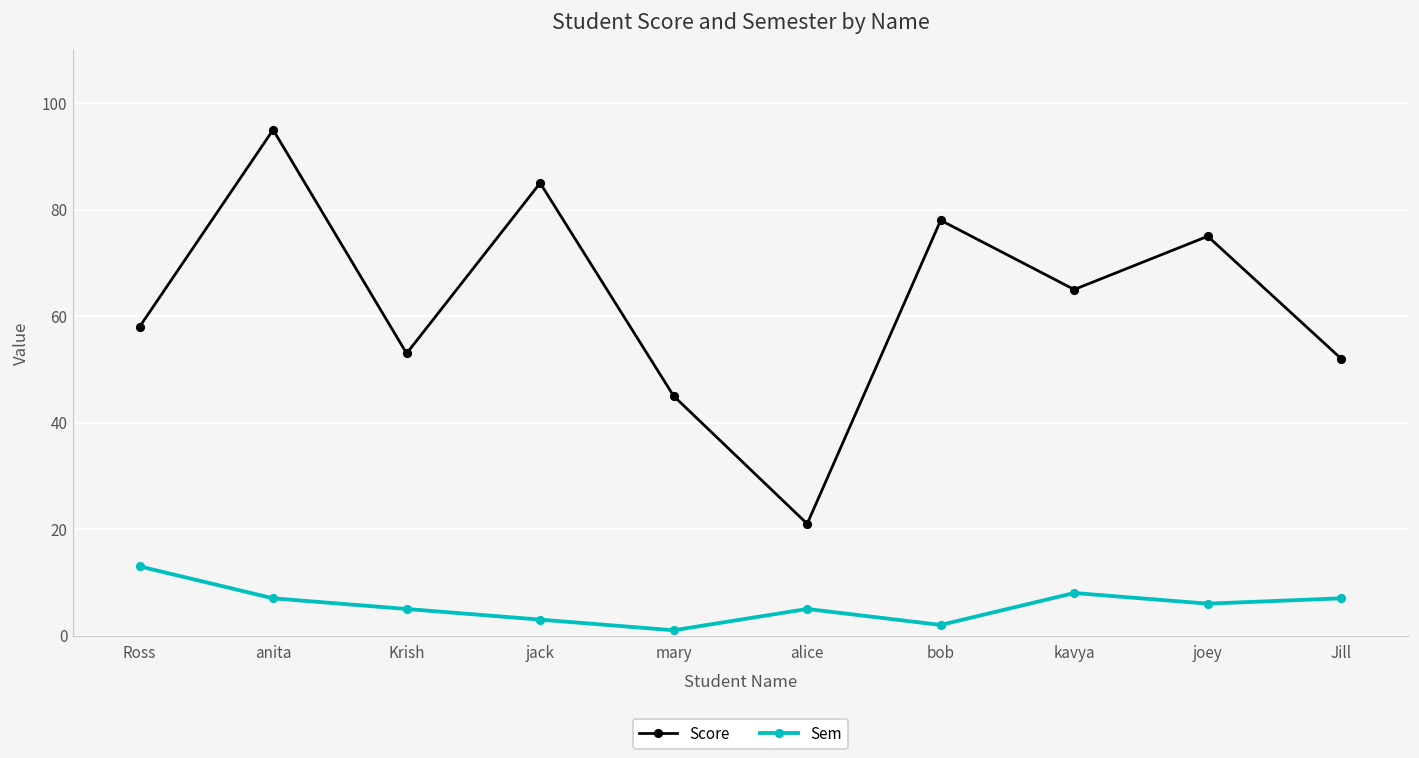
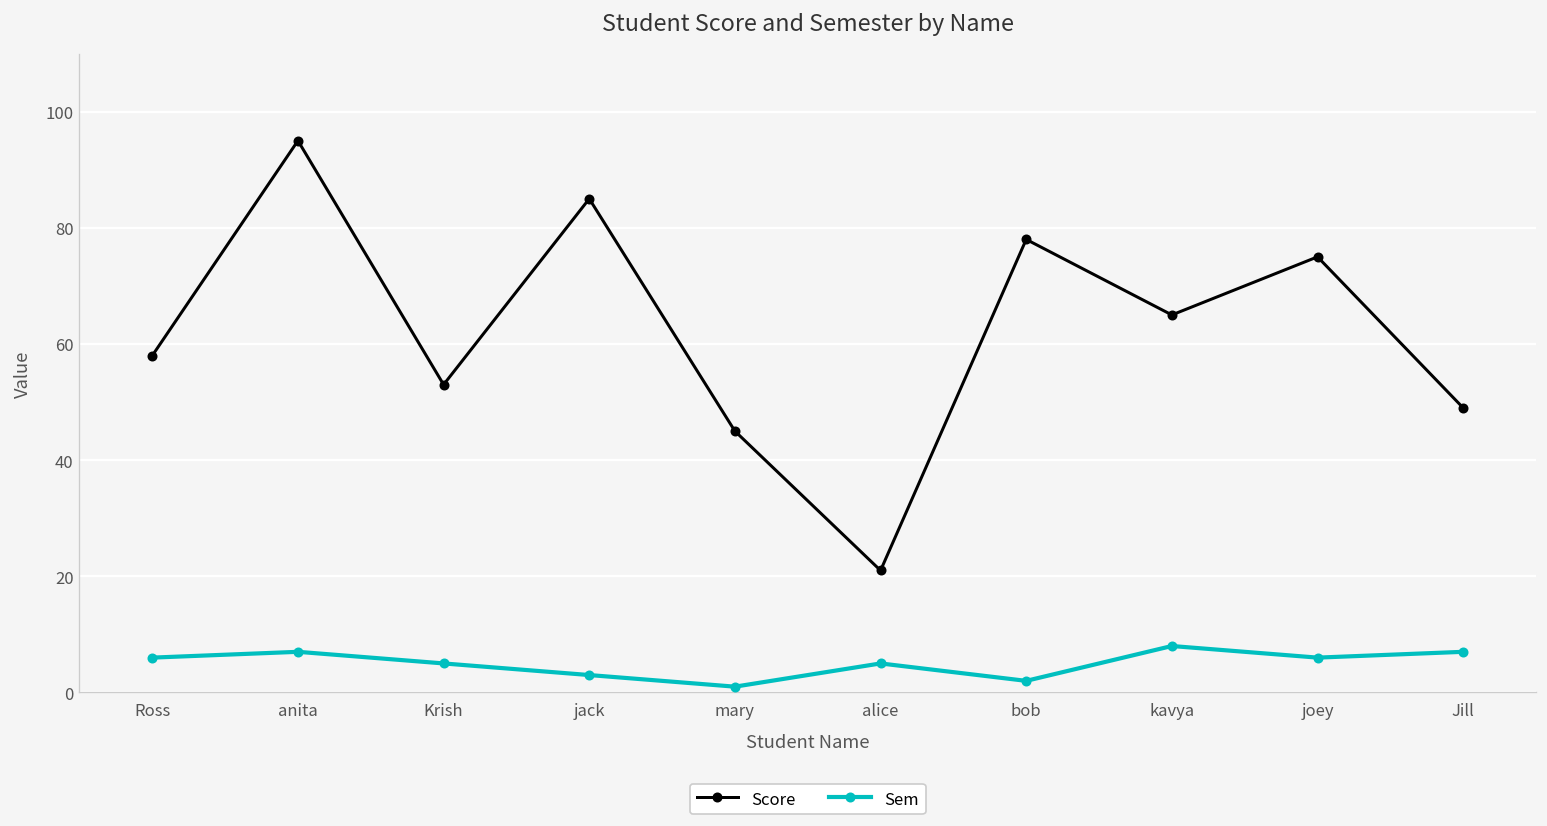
  {
    "Score": {
      "Ross": 58,
      "anita": 95,
      "Krish": 53,
      "jack": 85,
      "mary": 45,
      "alice": 21,
      "bob": 78,
      "kavya": 65,
      "joey": 75,
-     "Jill": 52
+     "Jill": 49
    },
    "Sem": {
-     "Ross": 13,
+     "Ross": 6,
      "anita": 7,
      "Krish": 5,
      "jack": 3,
      "mary": 1,
      "alice": 5,
      "bob": 2,
      "kavya": 8,
      "joey": 6,
      "Jill": 7
    }
  }
